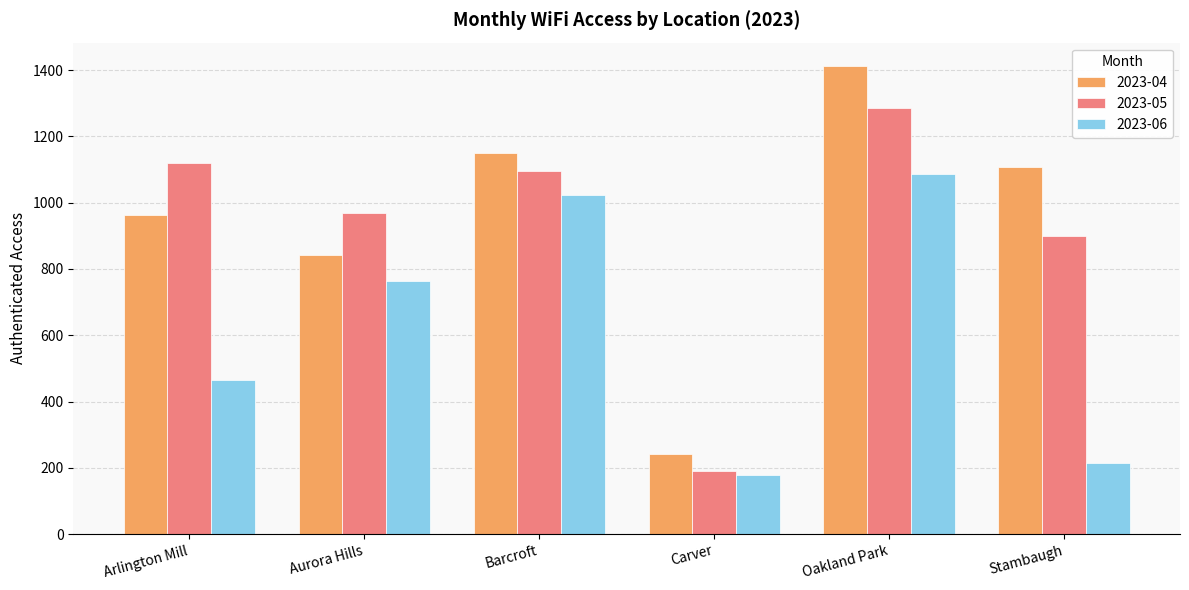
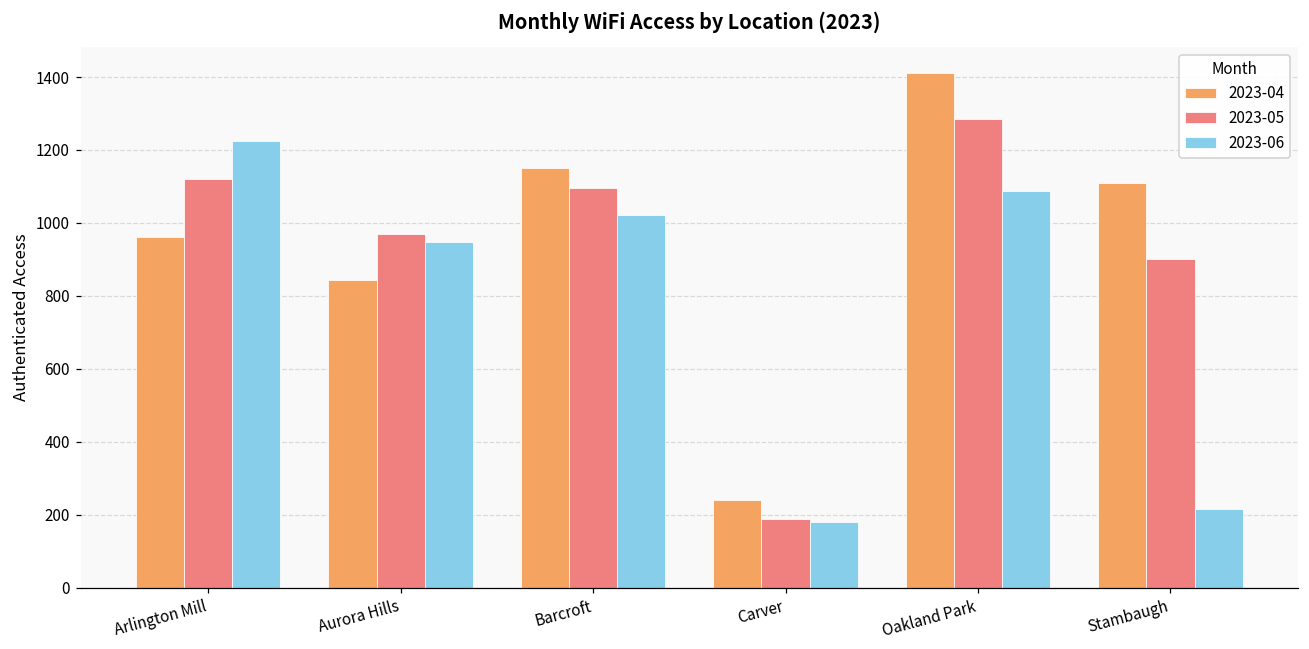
  {
    "2023-06": {
-     "Arlington Mill": 470,
-     "Aurora Hills": 760,
+     "Arlington Mill": 1230,
+     "Aurora Hills": 950,
      "Barcroft": 1020,
      "Carver": 180,
      "Oakland Park": 1090,
      "Stambaugh": 220
    }
  }
